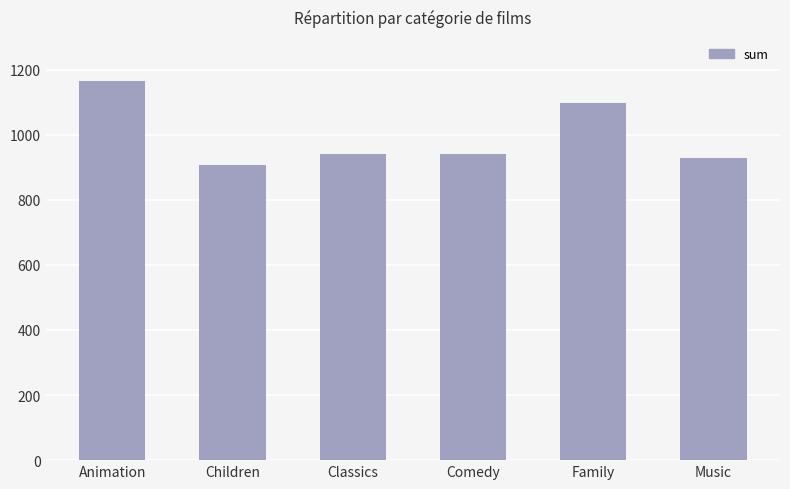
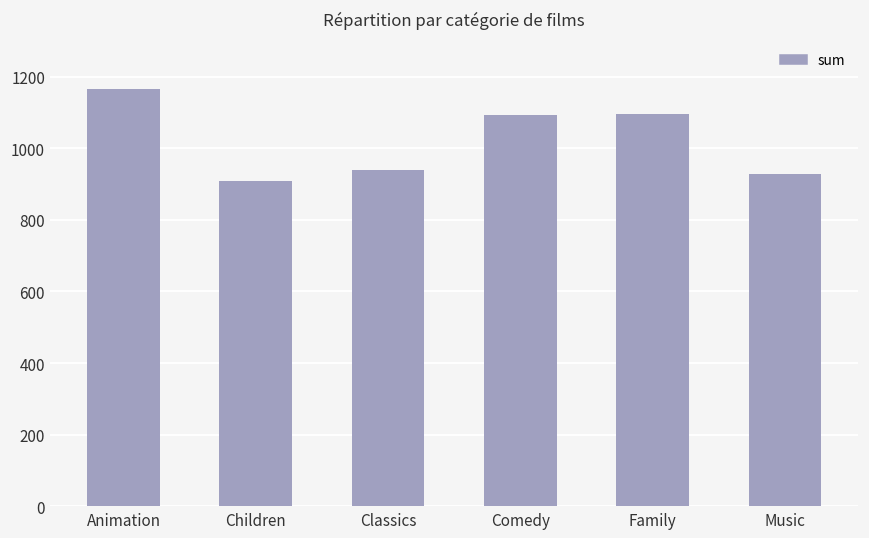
  {
    "Animation": 1170,
    "Children": 910,
    "Classics": 940,
-   "Comedy": 940,
+   "Comedy": 1090,
    "Family": 1100,
    "Music": 930
  }
